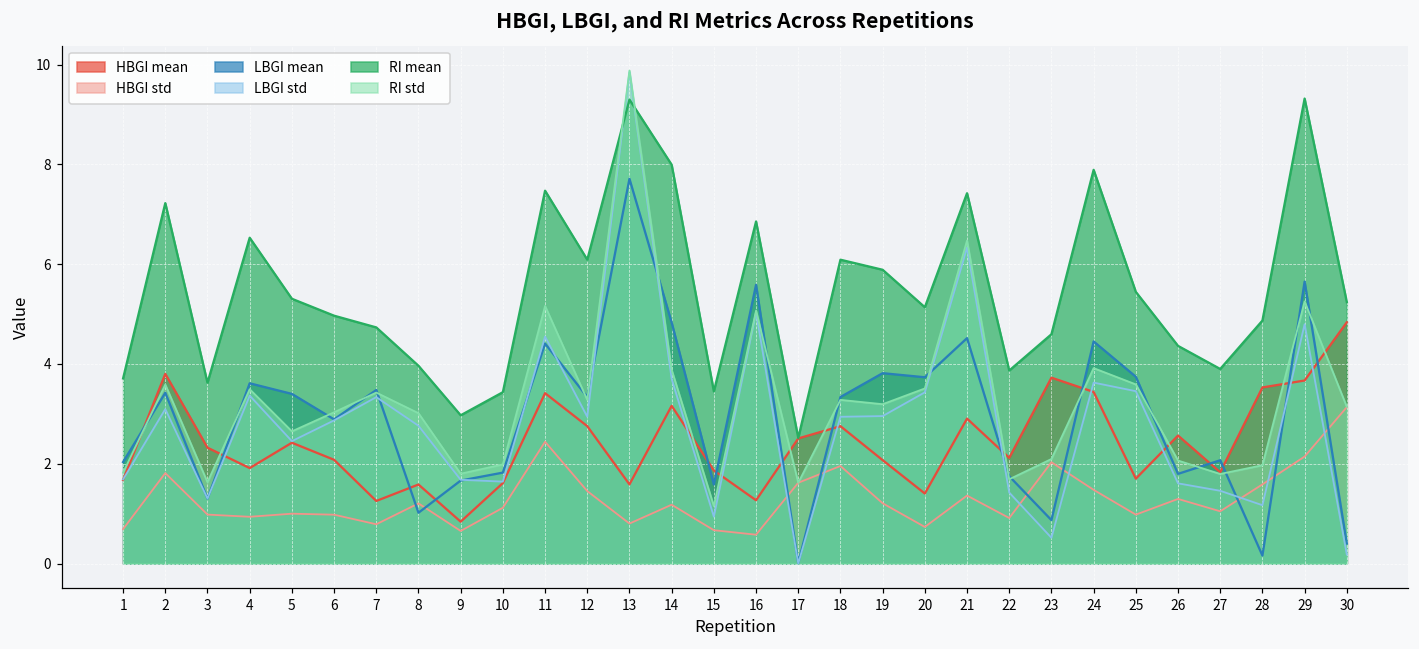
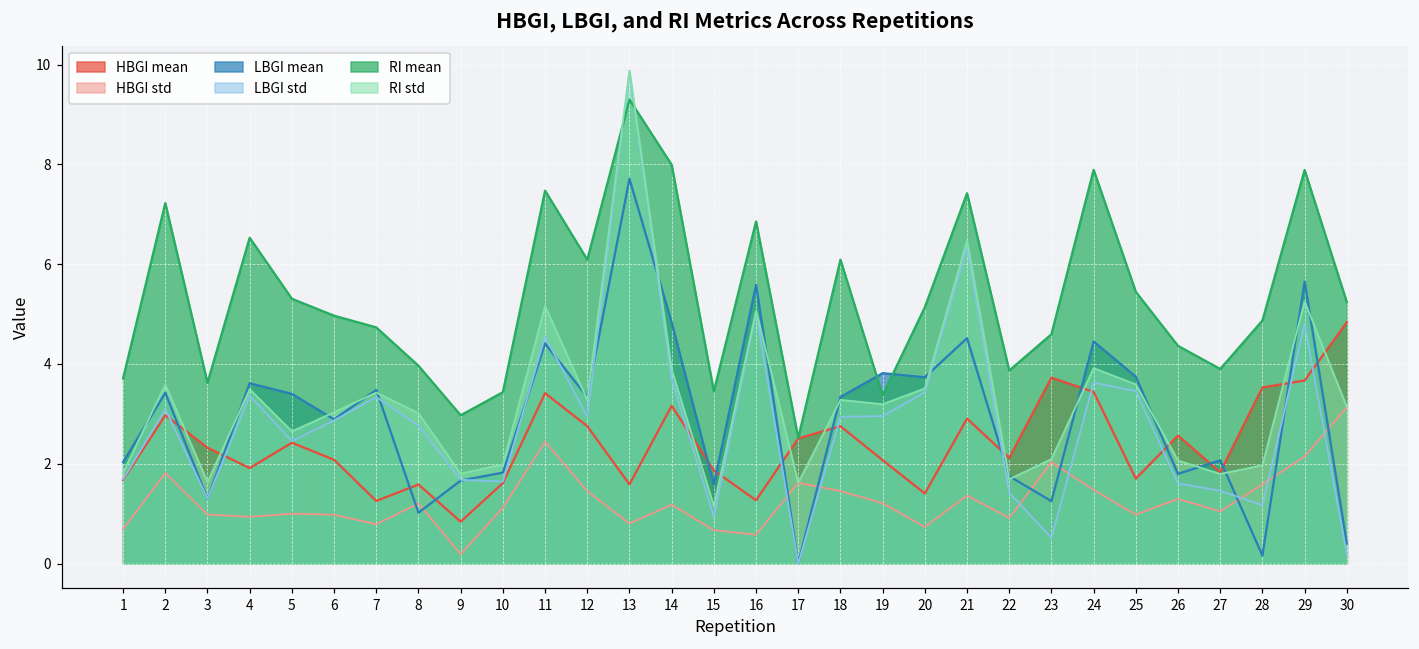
  {
    "HBGI mean": {
-     "2": 3.8,
+     "2": 3.0,
      "3": 2.3,
      "4": 1.9,
      "6": 2.1,
      "7": 1.3,
      "8": 1.6,
      "9": 0.8,
      "11": 3.4,
      "12": 2.8,
      "13": 1.6,
      "14": 3.2,
      "15": 1.9,
      "16": 1.3,
      "18": 2.8,
      "19": 2.1,
      "20": 1.4,
      "21": 2.9,
      "22": 2.1,
      "23": 3.7,
      "24": 3.4,
      "25": 1.7,
      "26": 2.6,
      "28": 3.5,
      "29": 3.7,
      "30": 4.8
    },
    "HBGI std": {
      "1": 0.7,
      "2": 1.8,
      "3": 1.0,
      "4": 0.9,
      "5": 1.0,
      "6": 1.0,
      "7": 0.8,
      "8": 1.2,
-     "9": 0.7,
+     "9": 0.2,
      "10": 1.1,
      "11": 2.4,
      "12": 1.5,
      "13": 0.8,
      "14": 1.2,
      "15": 0.7,
      "16": 0.6,
-     "18": 2.0,
+     "18": 1.5,
      "19": 1.2,
      "20": 0.7,
      "21": 1.4,
      "22": 0.9,
      "23": 2.0,
      "24": 1.5,
      "25": 1.0,
      "26": 1.3,
      "27": 1.0,
      "28": 1.6,
      "29": 2.1
    },
    "LBGI mean": {
      "1": 2.0,
      "2": 3.4,
      "4": 3.6,
      "5": 3.4,
      "8": 1.0,
      "10": 1.8,
      "11": 4.4,
      "12": 3.3,
      "13": 7.7,
      "14": 4.8,
      "15": 1.6,
      "16": 5.6,
      "18": 3.3,
      "19": 3.8,
      "20": 3.7,
      "21": 4.5,
      "22": 1.8,
-     "23": 0.9,
+     "23": 1.3,
      "24": 4.5,
      "25": 3.7,
      "26": 1.8,
      "27": 2.1,
      "28": 0.2,
      "29": 5.7,
      "30": 0.4
    },
    "RI mean": {
      "1": 3.7,
      "2": 7.2,
      "3": 3.6,
      "4": 6.5,
      "5": 5.3,
      "6": 5.0,
      "7": 4.7,
      "8": 4.0,
      "9": 3.0,
      "10": 3.4,
      "11": 7.5,
      "12": 6.1,
      "13": 9.3,
      "14": 8.0,
      "15": 3.5,
      "16": 6.9,
      "18": 6.1,
-     "19": 5.9,
+     "19": 3.4,
      "20": 5.1,
      "21": 7.4,
      "22": 3.9,
      "23": 4.6,
      "24": 7.9,
      "25": 5.4,
      "26": 4.4,
      "27": 3.9,
      "28": 4.9,
-     "29": 9.3,
+     "29": 7.9,
      "30": 5.2
    }
  }
